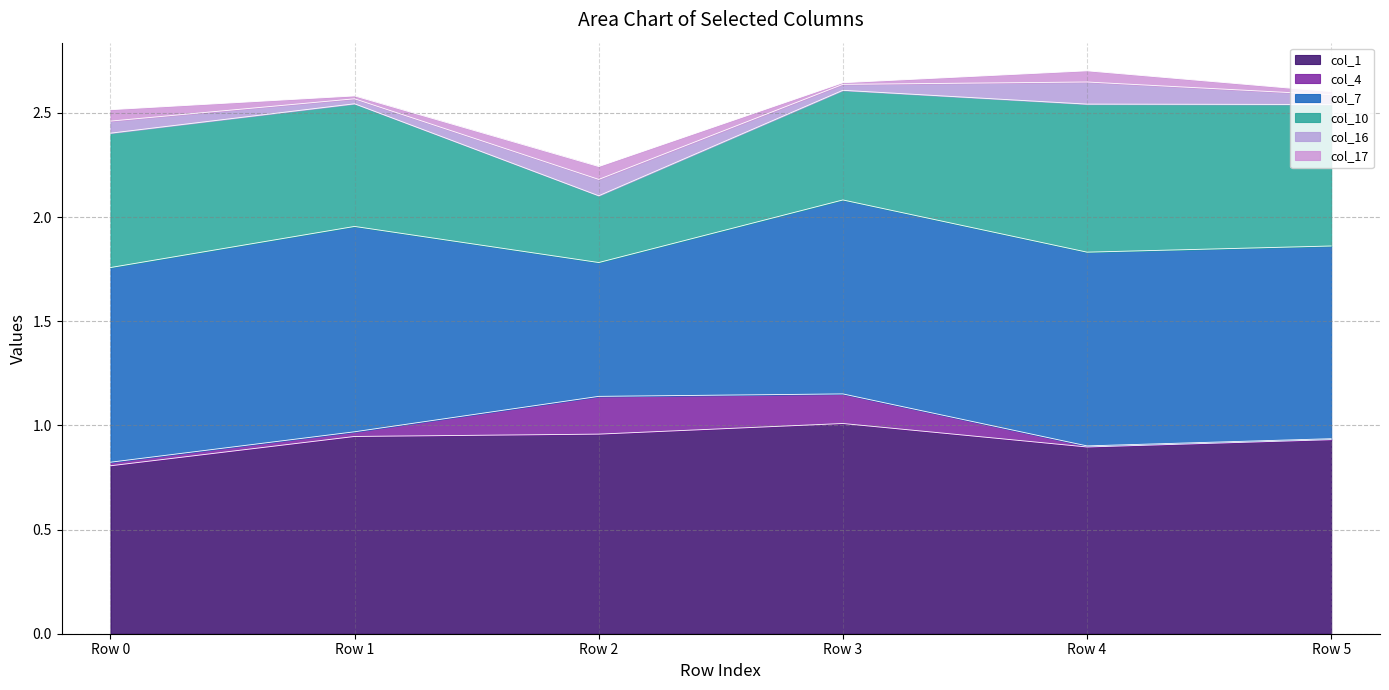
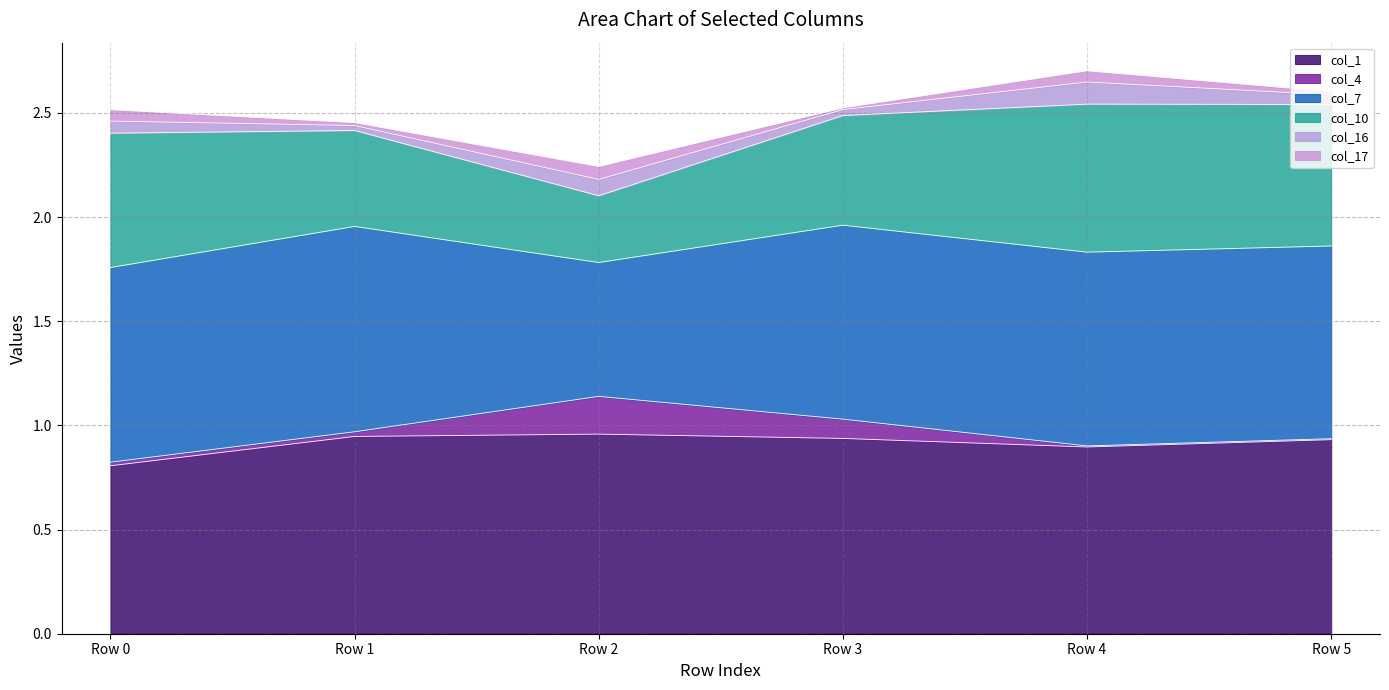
  {
    "col_1": {
      "Row 0": 0.81,
      "Row 1": 0.95,
      "Row 2": 0.96,
-     "Row 3": 1.01
+     "Row 3": 0.94
    },
    "col_4": {
      "Row 0": 0.02,
      "Row 1": 0.02,
      "Row 2": 0.18,
-     "Row 3": 0.14
+     "Row 3": 0.09
    },
    "col_7": {
      "Row 0": 0.93,
      "Row 1": 0.99,
      "Row 2": 0.64,
      "Row 3": 0.93,
      "Row 4": 0.93,
      "Row 5": 0.93
    },
    "col_10": {
      "Row 0": 0.65,
-     "Row 1": 0.59,
+     "Row 1": 0.46,
      "Row 2": 0.32,
      "Row 3": 0.53,
      "Row 4": 0.71
    }
  }
